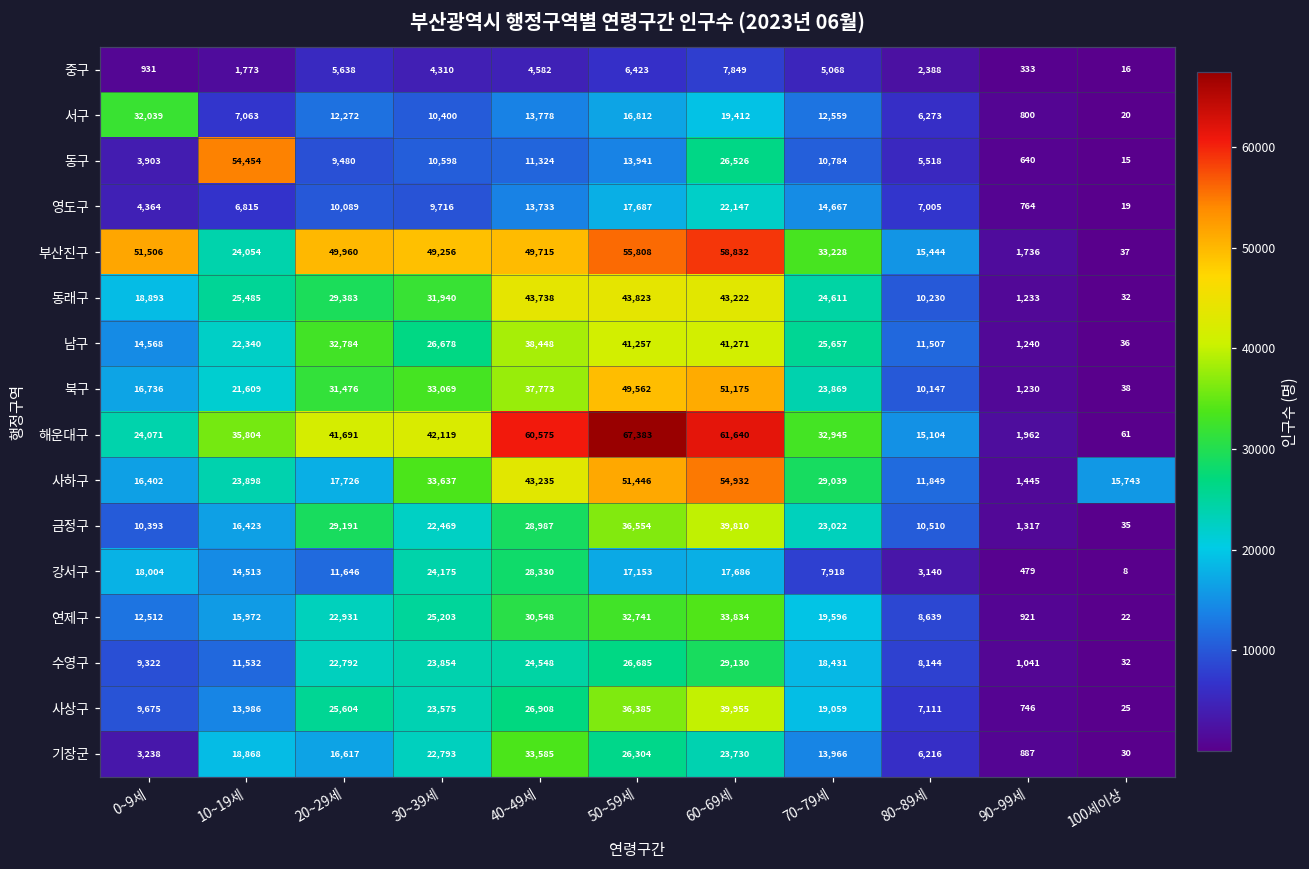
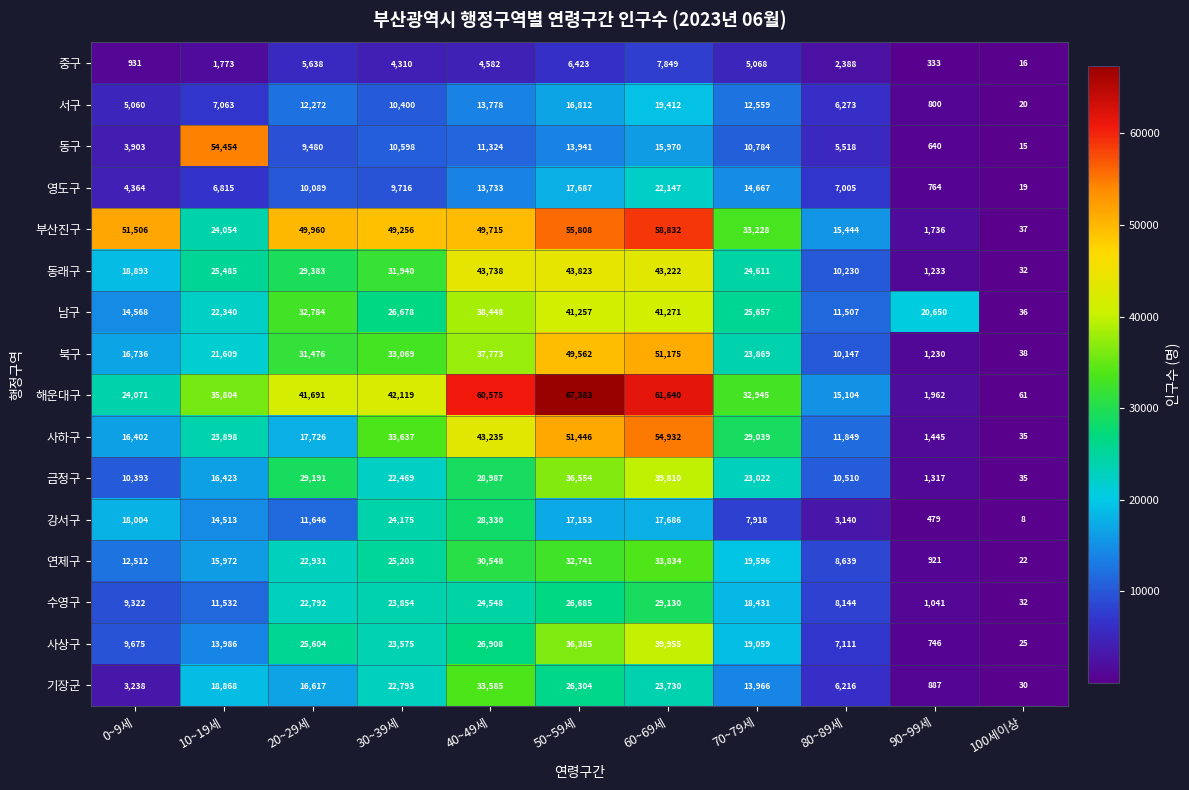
  {
    "중구": {
      "0~9세": "931",
      "10~19세": "1,773",
      "20~29세": "5,638",
      "30~39세": "4,310",
      "40~49세": "4,582",
      "50~59세": "6,423",
      "60~69세": "7,849",
      "70~79세": "5,068",
      "80~89세": "2,388",
      "90~99세": "333",
      "100세이상": "16"
    },
    "서구": {
-     "0~9세": "32,039",
+     "0~9세": "5,060",
      "10~19세": "7,063",
      "20~29세": "12,272",
      "30~39세": "10,400",
      "40~49세": "13,778",
      "50~59세": "16,812",
      "60~69세": "19,412",
      "70~79세": "12,559",
      "80~89세": "6,273",
      "90~99세": "800",
      "100세이상": "20"
    },
    "동구": {
      "0~9세": "3,903",
      "10~19세": "54,454",
      "20~29세": "9,480",
      "30~39세": "10,598",
      "40~49세": "11,324",
      "50~59세": "13,941",
-     "60~69세": "26,526",
+     "60~69세": "15,970",
      "70~79세": "10,784",
      "80~89세": "5,518",
      "90~99세": "640",
      "100세이상": "15"
    },
    "영도구": {
      "0~9세": "4,364",
      "10~19세": "6,815",
      "20~29세": "10,089",
      "30~39세": "9,716",
      "40~49세": "13,733",
      "50~59세": "17,687",
      "60~69세": "22,147",
      "70~79세": "14,667",
      "80~89세": "7,005",
      "90~99세": "764",
      "100세이상": "19"
    },
    "부산진구": {
      "0~9세": "51,506",
      "10~19세": "24,054",
      "20~29세": "49,960",
      "30~39세": "49,256",
      "40~49세": "49,715",
      "50~59세": "55,808",
      "60~69세": "58,832",
      "70~79세": "33,228",
      "80~89세": "15,444",
      "90~99세": "1,736",
      "100세이상": "37"
    },
    "동래구": {
      "0~9세": "18,893",
      "10~19세": "25,485",
      "20~29세": "29,383",
      "30~39세": "31,940",
      "40~49세": "43,738",
      "50~59세": "43,823",
      "60~69세": "43,222",
      "70~79세": "24,611",
      "80~89세": "10,230",
      "90~99세": "1,233",
      "100세이상": "32"
    },
    "남구": {
      "0~9세": "14,568",
      "10~19세": "22,340",
      "20~29세": "32,784",
      "30~39세": "26,678",
      "40~49세": "38,448",
      "50~59세": "41,257",
      "60~69세": "41,271",
      "70~79세": "25,657",
      "80~89세": "11,507",
-     "90~99세": "1,240",
+     "90~99세": "20,650",
      "100세이상": "36"
    },
    "북구": {
      "0~9세": "16,736",
      "10~19세": "21,609",
      "20~29세": "31,476",
      "30~39세": "33,069",
      "40~49세": "37,773",
      "50~59세": "49,562",
      "60~69세": "51,175",
      "70~79세": "23,869",
      "80~89세": "10,147",
      "90~99세": "1,230",
      "100세이상": "38"
    },
    "해운대구": {
      "0~9세": "24,071",
      "10~19세": "35,804",
      "20~29세": "41,691",
      "30~39세": "42,119",
      "40~49세": "60,575",
      "50~59세": "67,383",
      "60~69세": "61,640",
      "70~79세": "32,945",
      "80~89세": "15,104",
      "90~99세": "1,962",
      "100세이상": "61"
    },
    "사하구": {
      "0~9세": "16,402",
      "10~19세": "23,898",
      "20~29세": "17,726",
      "30~39세": "33,637",
      "40~49세": "43,235",
      "50~59세": "51,446",
      "60~69세": "54,932",
      "70~79세": "29,039",
      "80~89세": "11,849",
      "90~99세": "1,445",
-     "100세이상": "15,743"
+     "100세이상": "35"
    },
    "금정구": {
      "0~9세": "10,393",
      "10~19세": "16,423",
      "20~29세": "29,191",
      "30~39세": "22,469",
      "40~49세": "28,987",
      "50~59세": "36,554",
      "60~69세": "39,810",
      "70~79세": "23,022",
      "80~89세": "10,510",
      "90~99세": "1,317",
      "100세이상": "35"
    },
    "강서구": {
      "0~9세": "18,004",
      "10~19세": "14,513",
      "20~29세": "11,646",
      "30~39세": "24,175",
      "40~49세": "28,330",
      "50~59세": "17,153",
      "60~69세": "17,686",
      "70~79세": "7,918",
      "80~89세": "3,140",
      "90~99세": "479",
      "100세이상": "8"
    },
    "연제구": {
      "0~9세": "12,512",
      "10~19세": "15,972",
      "20~29세": "22,931",
      "30~39세": "25,203",
      "40~49세": "30,548",
      "50~59세": "32,741",
      "60~69세": "33,834",
      "70~79세": "19,596",
      "80~89세": "8,639",
      "90~99세": "921",
      "100세이상": "22"
    },
    "수영구": {
      "0~9세": "9,322",
      "10~19세": "11,532",
      "20~29세": "22,792",
      "30~39세": "23,854",
      "40~49세": "24,548",
      "50~59세": "26,685",
      "60~69세": "29,130",
      "70~79세": "18,431",
      "80~89세": "8,144",
      "90~99세": "1,041",
      "100세이상": "32"
    },
    "사상구": {
      "0~9세": "9,675",
      "10~19세": "13,986",
      "20~29세": "25,604",
      "30~39세": "23,575",
      "40~49세": "26,908",
      "50~59세": "36,385",
      "60~69세": "39,955",
      "70~79세": "19,059",
      "80~89세": "7,111",
      "90~99세": "746",
      "100세이상": "25"
    },
    "기장군": {
      "0~9세": "3,238",
      "10~19세": "18,868",
      "20~29세": "16,617",
      "30~39세": "22,793",
      "40~49세": "33,585",
      "50~59세": "26,304",
      "60~69세": "23,730",
      "70~79세": "13,966",
      "80~89세": "6,216",
      "90~99세": "887",
      "100세이상": "30"
    }
  }
